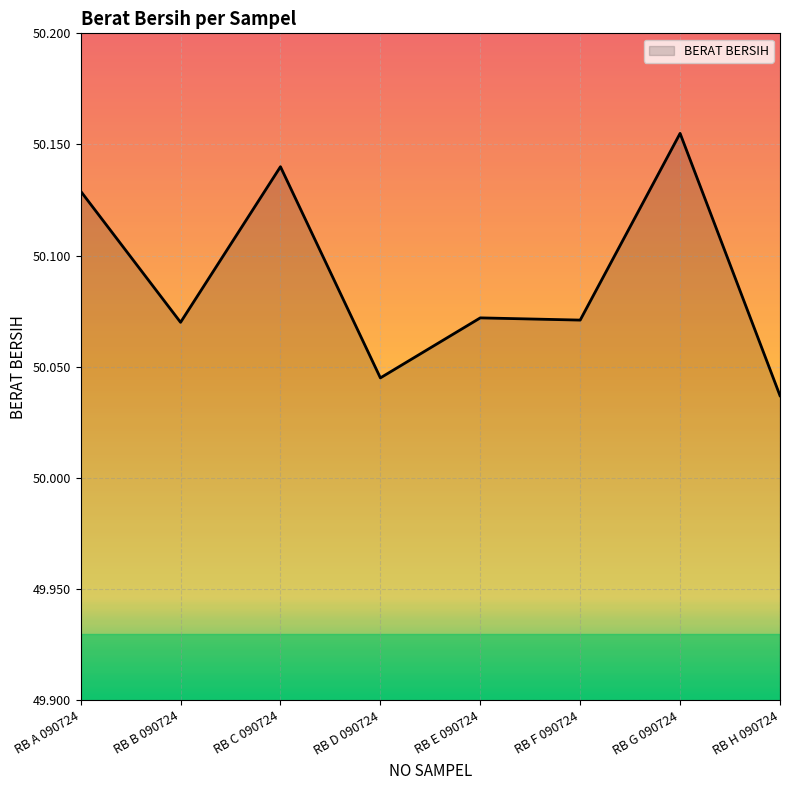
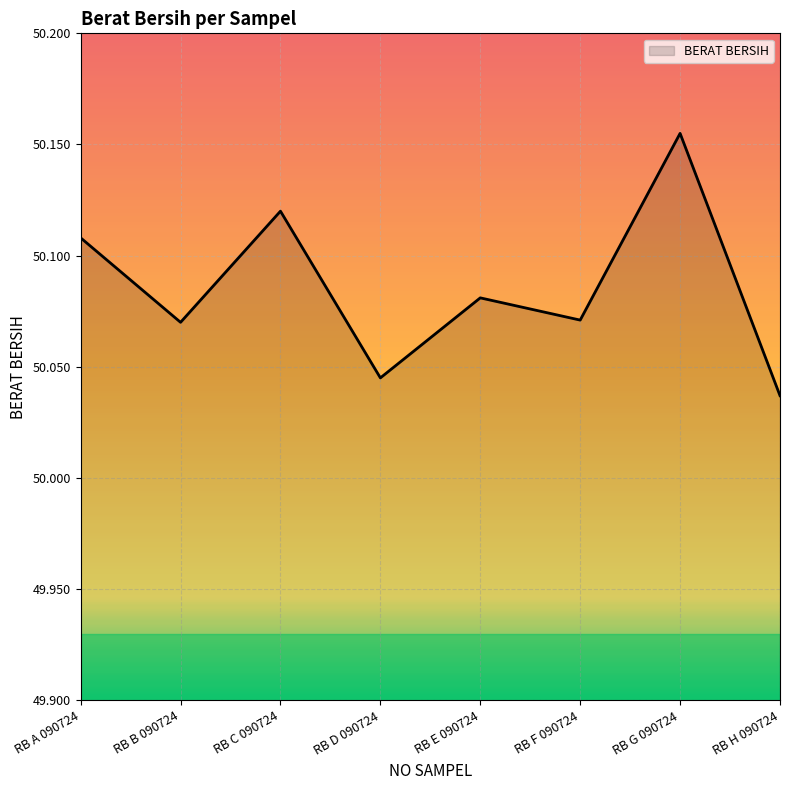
  {
-   "RB A 090724": 50.129,
+   "RB A 090724": 50.108,
    "RB B 090724": 50.070,
-   "RB C 090724": 50.14,
+   "RB C 090724": 50.12,
    "RB D 090724": 50.045,
-   "RB E 090724": 50.072,
+   "RB E 090724": 50.081,
    "RB F 090724": 50.071,
    "RB G 090724": 50.155,
    "RB H 090724": 50.037
  }
